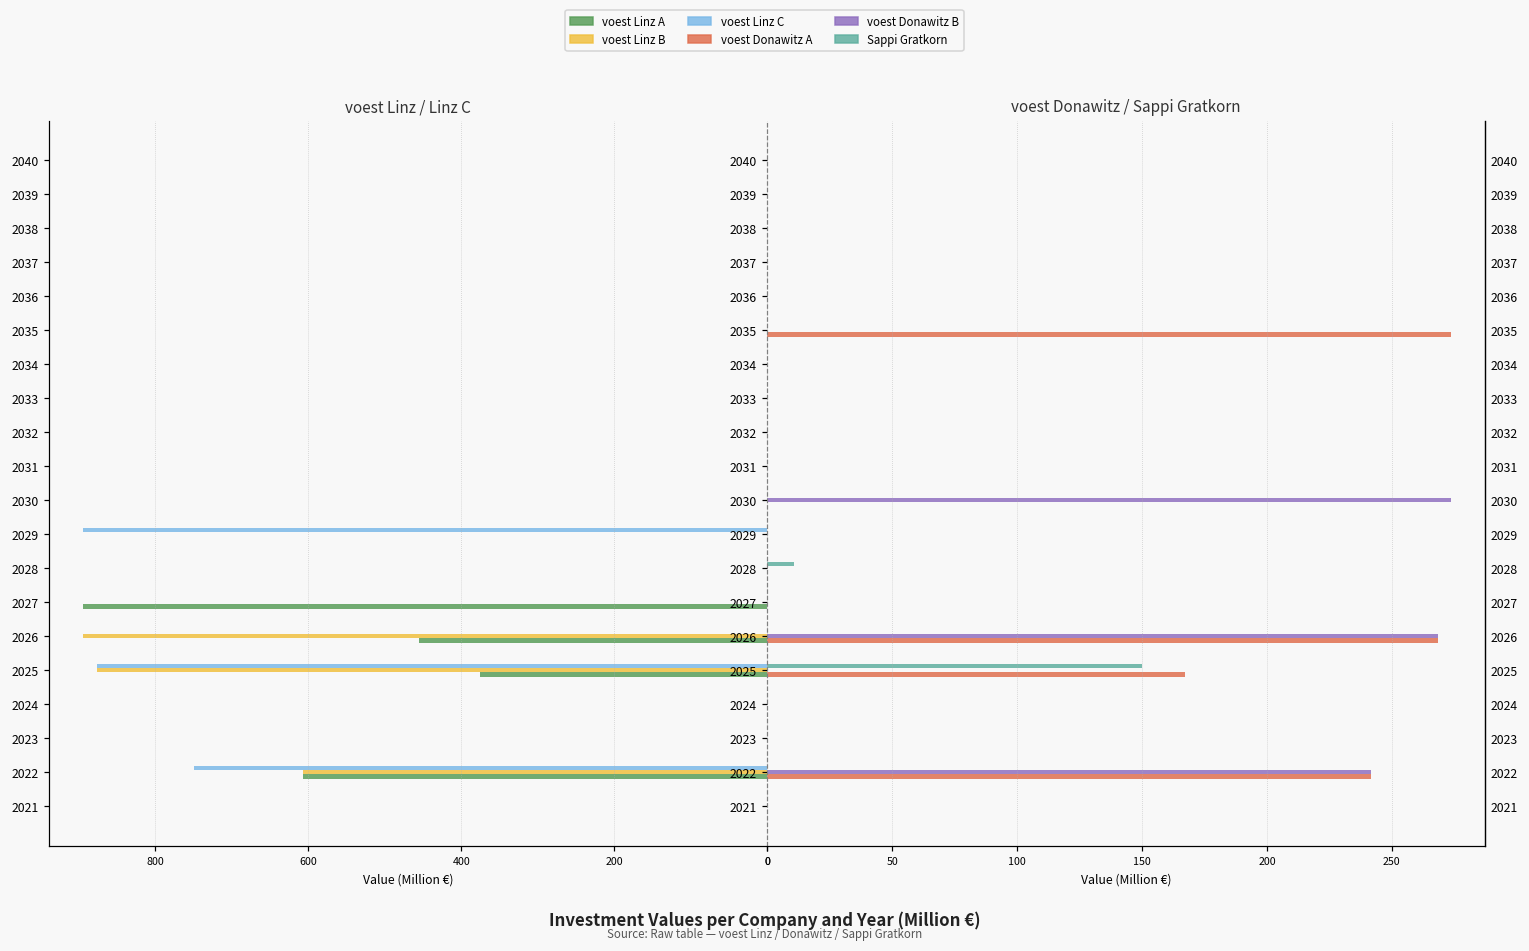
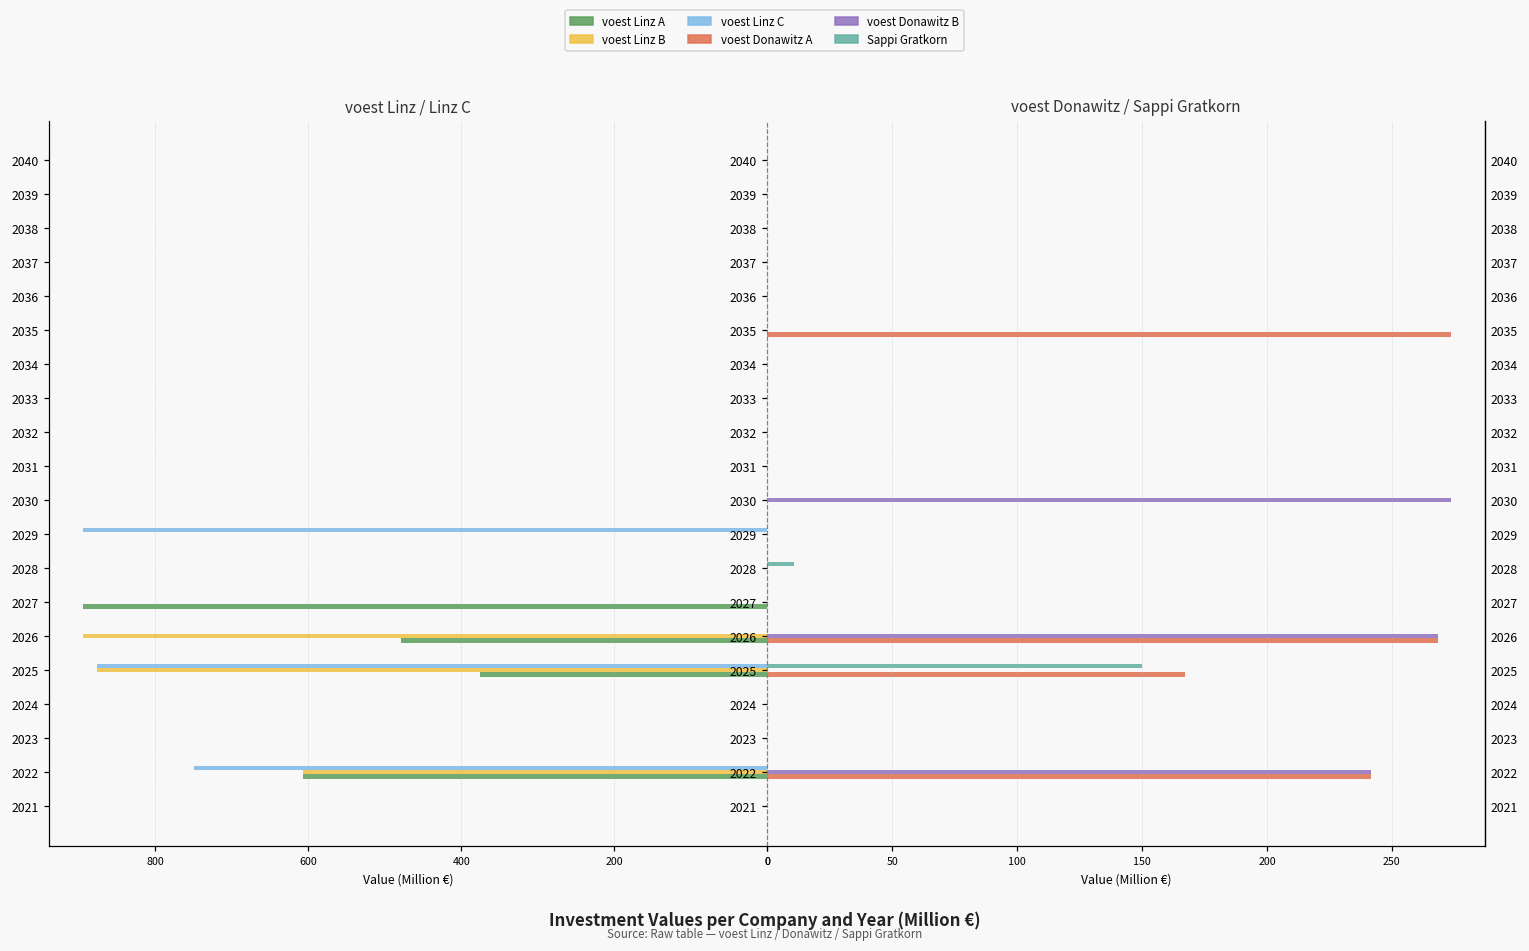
  {
    "voest Linz / Linz C": {
      "voest Linz A": {
        "2040": 0,
        "2039": 0,
        "2038": 0,
        "2037": 0,
        "2036": 0,
        "2035": 0,
        "2034": 0,
        "2033": 0,
        "2032": 0,
        "2031": 0,
        "2030": 0,
        "2029": 0,
        "2028": 0,
        "2027": 890,
-       "2026": 460,
+       "2026": 480,
        "2025": 380,
        "2024": 0,
        "2023": 0,
        "2022": 610,
        "2021": 0
      },
      "voest Linz B": {
        "2040": 0,
        "2039": 0,
        "2038": 0,
        "2037": 0,
        "2036": 0,
        "2035": 0,
        "2034": 0,
        "2033": 0,
        "2032": 0,
        "2031": 0,
        "2030": 0,
        "2029": 0,
        "2028": 0,
        "2027": 0,
        "2026": 890,
        "2025": 880,
        "2024": 0,
        "2023": 0,
        "2022": 610,
        "2021": 0
      },
      "voest Linz C": {
        "2040": 0,
        "2039": 0,
        "2038": 0,
        "2037": 0,
        "2036": 0,
        "2035": 0,
        "2034": 0,
        "2033": 0,
        "2032": 0,
        "2031": 0,
        "2030": 0,
        "2029": 890,
        "2028": 0,
        "2027": 0,
        "2026": 0,
        "2025": 880,
        "2024": 0,
        "2023": 0,
        "2022": 750,
        "2021": 0
      }
    },
    "voest Donawitz / Sappi Gratkorn": {
      "voest Donawitz A": {
        "2040": 0,
        "2039": 0,
        "2038": 0,
        "2037": 0,
        "2036": 0,
        "2035": 274,
        "2034": 0,
        "2033": 0,
        "2032": 0,
        "2031": 0,
        "2030": 0,
        "2029": 0,
        "2028": 0,
        "2027": 0,
        "2026": 268,
        "2025": 167,
        "2024": 0,
        "2023": 0,
        "2022": 242,
        "2021": 0
      },
      "voest Donawitz B": {
        "2040": 0,
        "2039": 0,
        "2038": 0,
        "2037": 0,
        "2036": 0,
        "2035": 0,
        "2034": 0,
        "2033": 0,
        "2032": 0,
        "2031": 0,
        "2030": 274,
        "2029": 0,
        "2028": 0,
        "2027": 0,
        "2026": 268,
        "2025": 0,
        "2024": 0,
        "2023": 0,
        "2022": 242,
        "2021": 0
      },
      "Sappi Gratkorn": {
        "2040": 0,
        "2039": 0,
        "2038": 0,
        "2037": 0,
        "2036": 0,
        "2035": 0,
        "2034": 0,
        "2033": 0,
        "2032": 0,
        "2031": 0,
        "2030": 0,
        "2029": 0,
        "2028": 11,
        "2027": 0,
        "2026": 0,
        "2025": 150,
        "2024": 0,
        "2023": 0,
        "2022": 0,
        "2021": 0
      }
    }
  }
